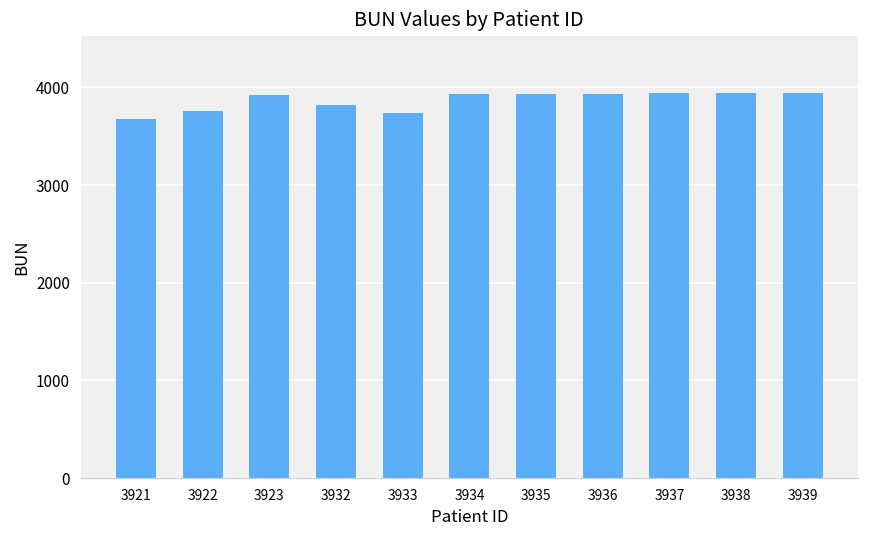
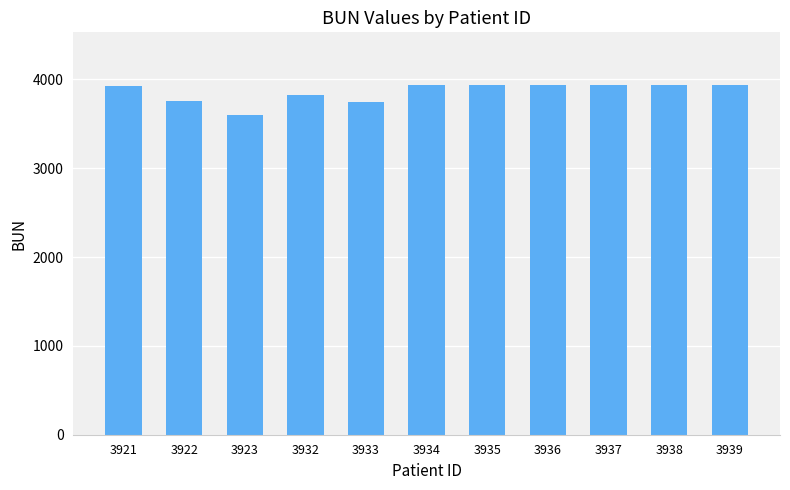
  {
-   "3921": 3700,
+   "3921": 3900,
    "3922": 3800,
-   "3923": 3900,
+   "3923": 3600,
    "3932": 3800,
    "3933": 3700,
    "3934": 3900,
    "3935": 3900,
    "3936": 3900,
    "3937": 3900,
    "3938": 3900,
    "3939": 3900
  }
